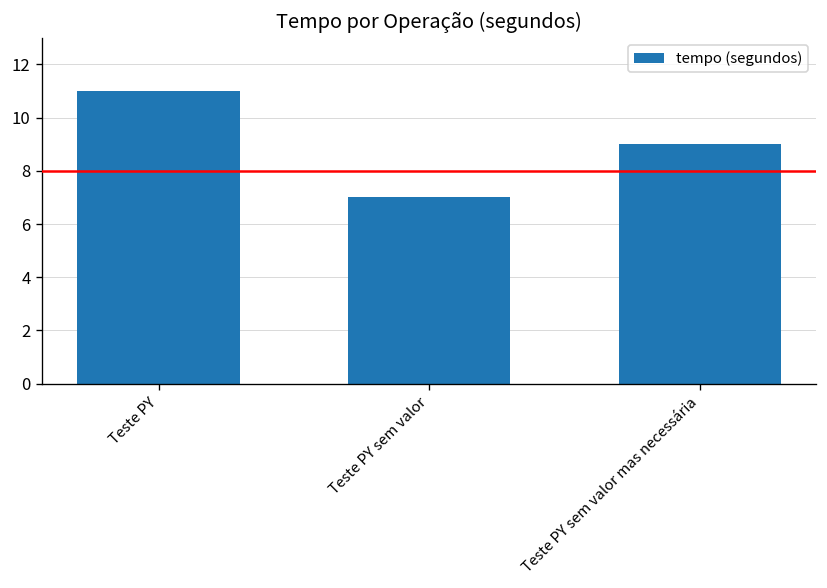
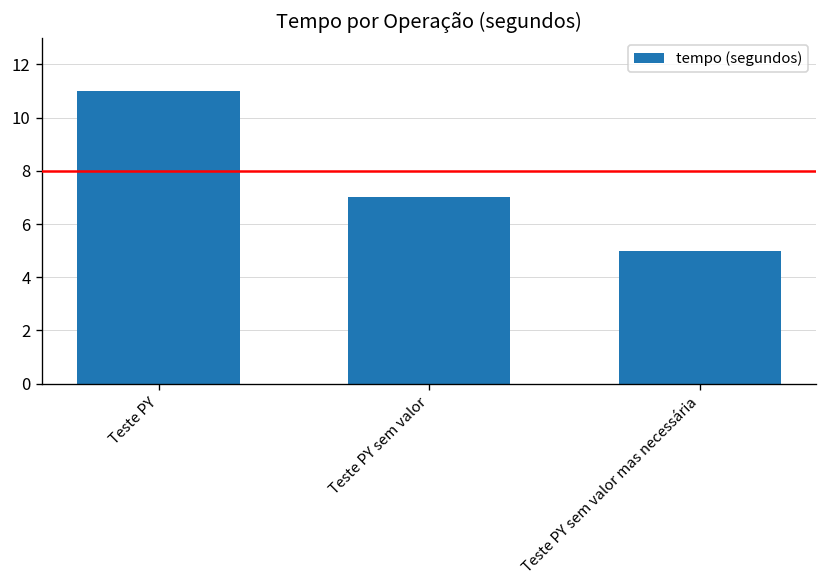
  {
    "Teste PY": 11,
    "Teste PY sem valor": 7,
-   "Teste PY sem valor mas necessária": 9
+   "Teste PY sem valor mas necessária": 5
  }
